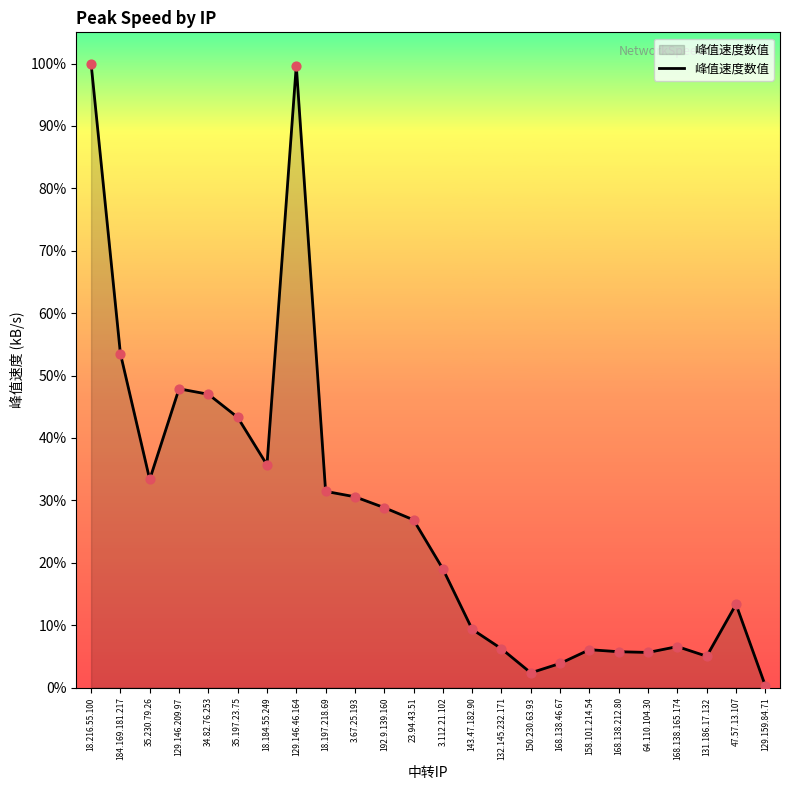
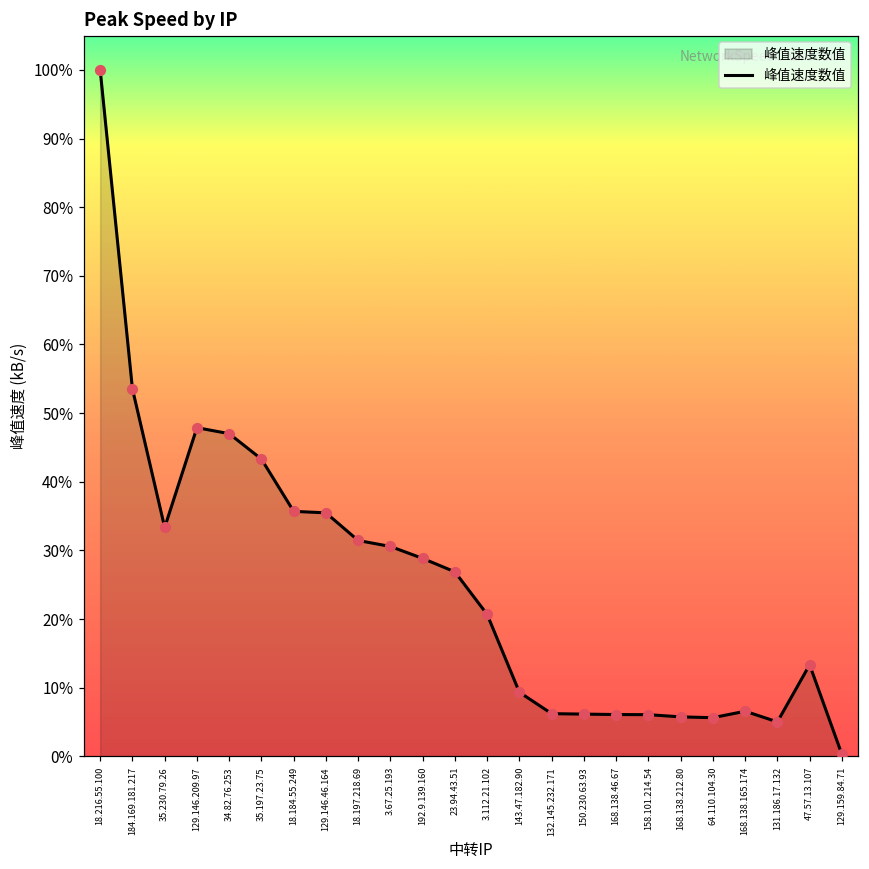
  {
    "18.216.55.100": "100%",
    "184.169.181.217": "54%",
    "35.230.79.26": "33%",
    "129.146.209.97": "48%",
    "34.82.76.253": "47%",
    "35.197.23.75": "43%",
    "18.184.55.249": "36%",
-   "129.146.46.164": "100%",
+   "129.146.46.164": "35%",
    "18.197.218.69": "31%",
    "3.67.25.193": "31%",
    "192.9.139.160": "29%",
    "23.94.43.51": "27%",
-   "3.112.21.102": "19%",
+   "3.112.21.102": "21%",
    "143.47.182.90": "9%",
    "132.145.232.171": "6%",
-   "150.230.63.93": "2%",
-   "168.138.46.67": "4%",
+   "150.230.63.93": "6%",
+   "168.138.46.67": "6%",
    "158.101.214.54": "6%",
    "168.138.212.80": "6%",
    "64.110.104.30": "6%",
    "168.138.165.174": "7%",
    "131.186.17.132": "5%",
    "47.57.13.107": "13%",
    "129.159.84.71": "0%"
  }
